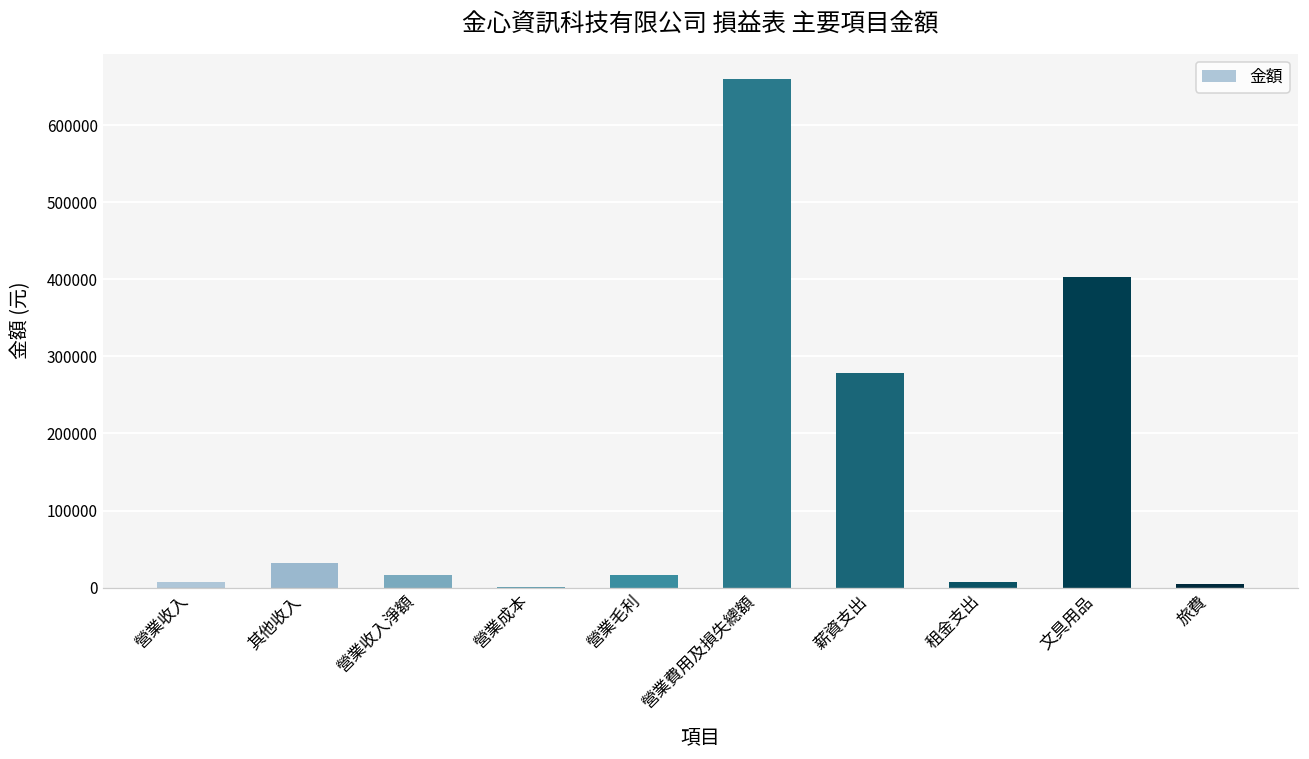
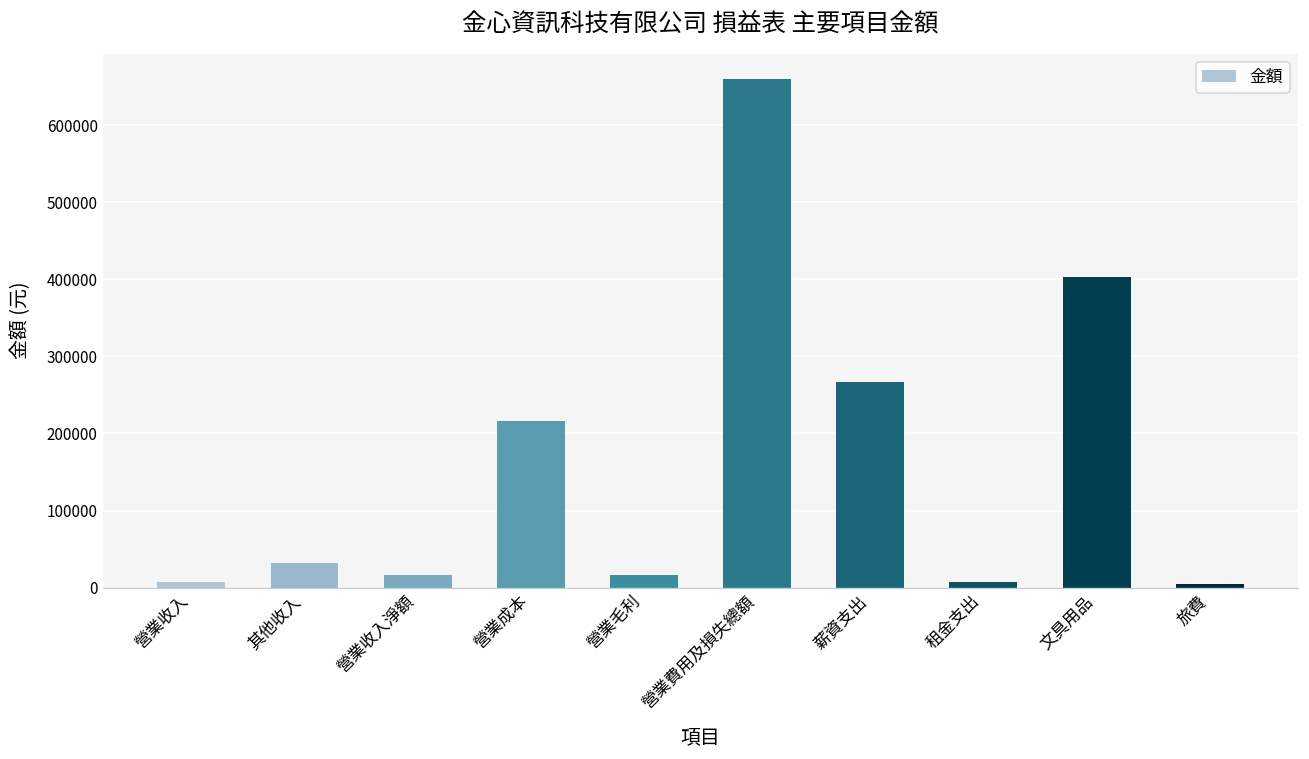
  {
    "營業收入": 10000,
    "其他收入": 30000,
    "營業收入淨額": 20000,
-   "營業成本": 0,
+   "營業成本": 220000,
    "營業毛利": 20000,
    "營業費用及損失總額": 660000,
-   "薪資支出": 280000,
+   "薪資支出": 270000,
    "租金支出": 10000,
    "文具用品": 400000,
    "旅費": 10000
  }
